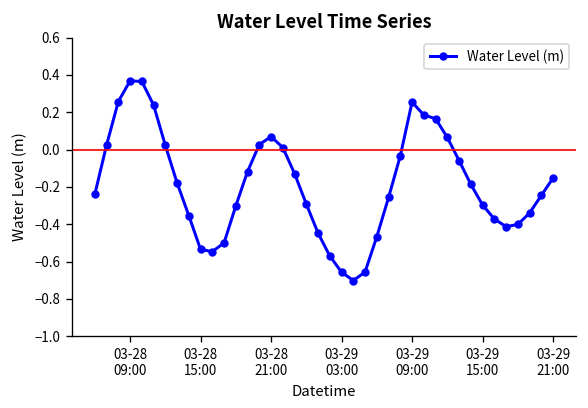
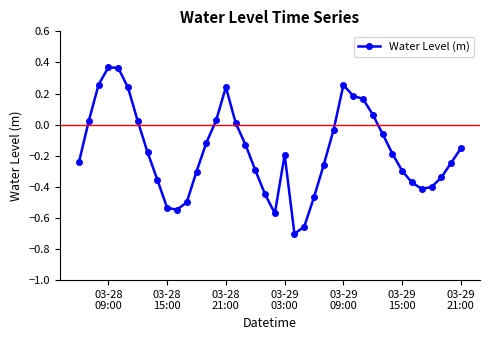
  {
    "03-28 09:00": 0.37,
    "03-28 15:00": -0.54,
-   "03-28 21:00": 0.07,
-   "03-29 03:00": -0.66,
+   "03-28 21:00": 0.24,
+   "03-29 03:00": -0.19,
    "03-29 09:00": 0.25,
    "03-29 15:00": -0.30,
    "03-29 21:00": -0.15
  }
